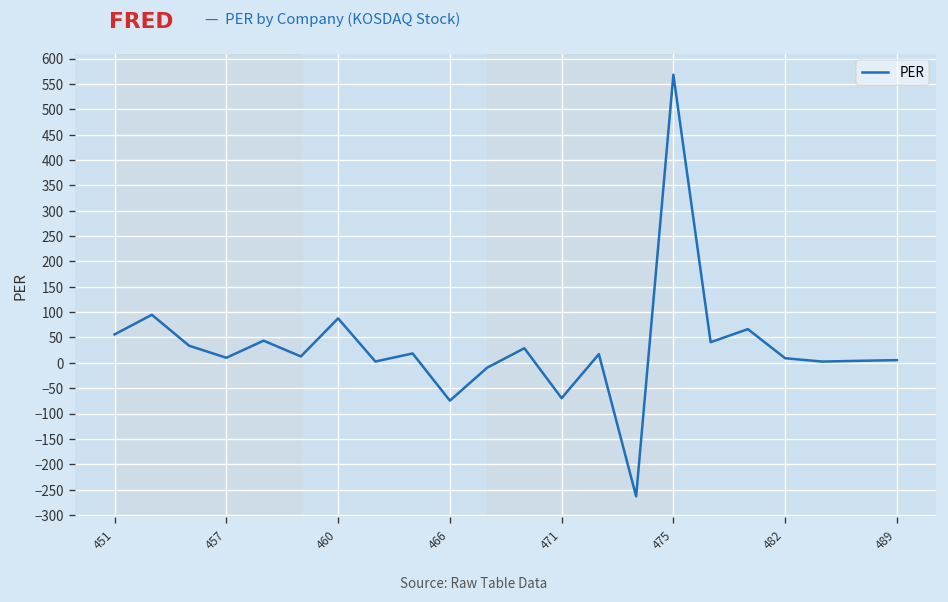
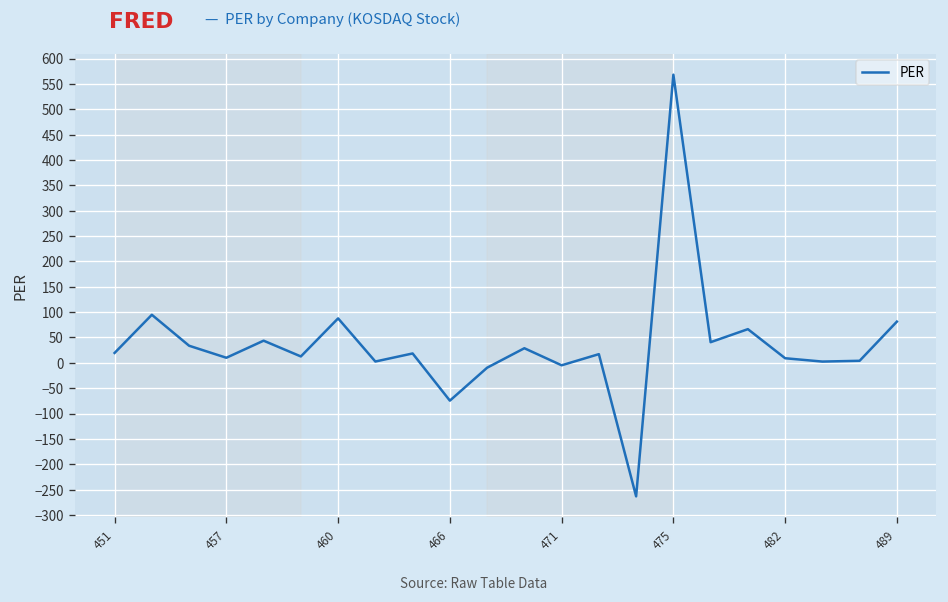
  {
-   "451": 60,
+   "451": 20,
    "457": 10,
    "460": 90,
    "466": -70,
-   "471": -70,
+   "471": 0,
    "475": 570,
    "482": 10,
-   "489": 10
+   "489": 80
  }
